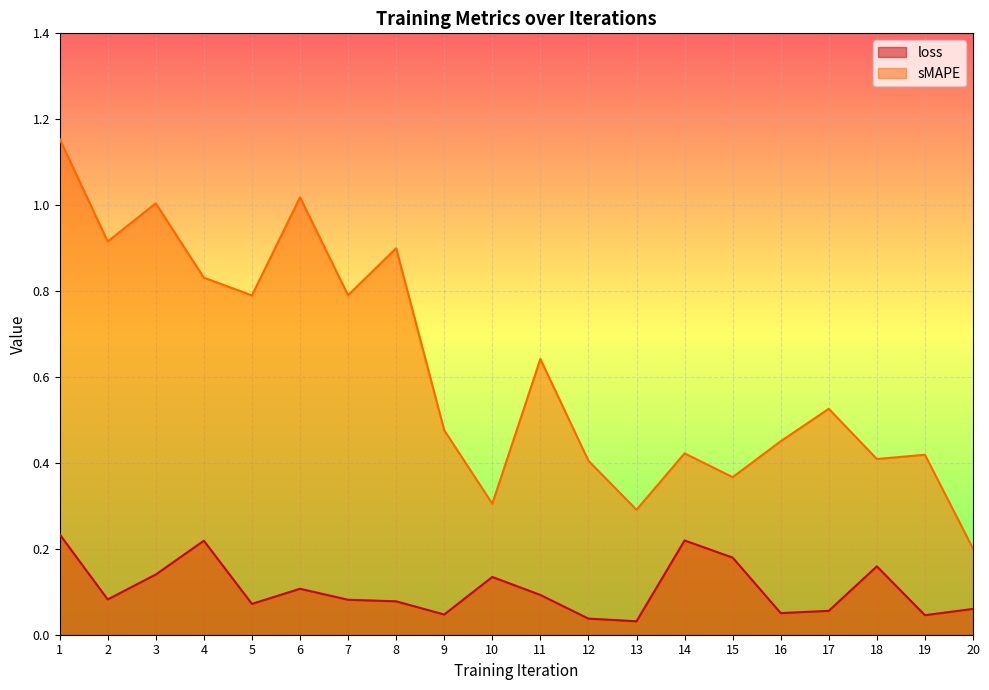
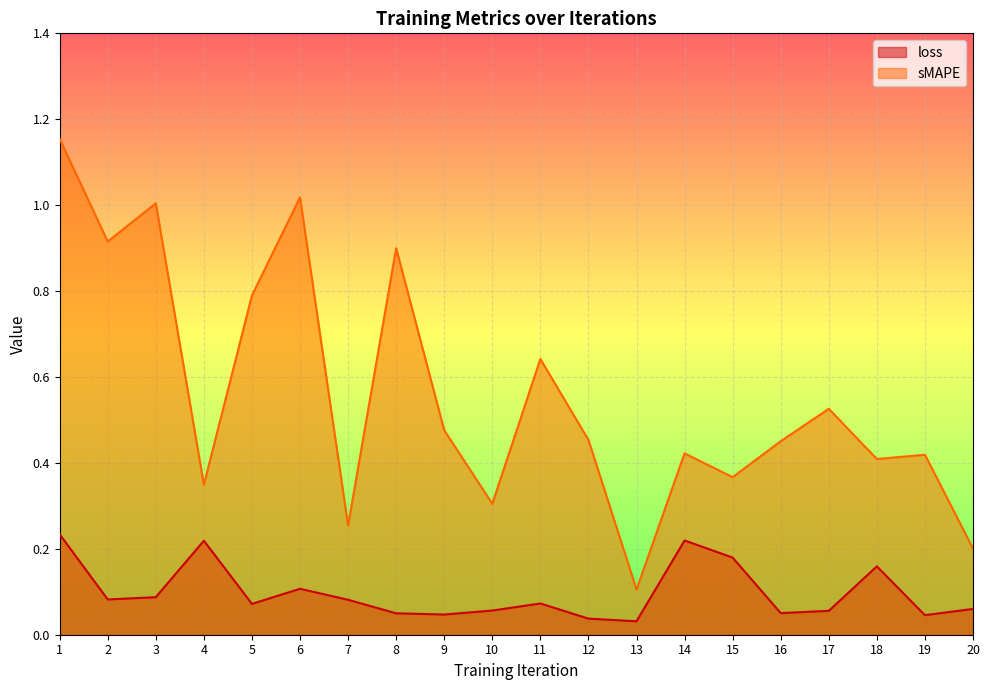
  {
    "loss": {
      "1": 0.23,
      "2": 0.08,
-     "3": 0.14,
+     "3": 0.09,
      "4": 0.22,
      "5": 0.07,
      "6": 0.11,
      "7": 0.08,
-     "8": 0.08,
+     "8": 0.05,
      "9": 0.05,
-     "10": 0.13,
-     "11": 0.09,
+     "10": 0.06,
+     "11": 0.07,
      "12": 0.04,
      "13": 0.03,
      "14": 0.22,
      "15": 0.18,
      "16": 0.05,
      "17": 0.06,
      "18": 0.16,
      "19": 0.05,
      "20": 0.06
    },
    "sMAPE": {
      "1": 1.15,
      "2": 0.92,
      "3": 1.00,
-     "4": 0.83,
+     "4": 0.35,
      "5": 0.79,
      "6": 1.02,
-     "7": 0.79,
+     "7": 0.25,
      "8": 0.90,
      "9": 0.48,
      "10": 0.30,
      "11": 0.64,
-     "12": 0.40,
-     "13": 0.29,
+     "12": 0.45,
+     "13": 0.11,
      "14": 0.42,
      "15": 0.37,
      "16": 0.45,
      "17": 0.53,
      "18": 0.41,
      "19": 0.42,
      "20": 0.20
    }
  }
